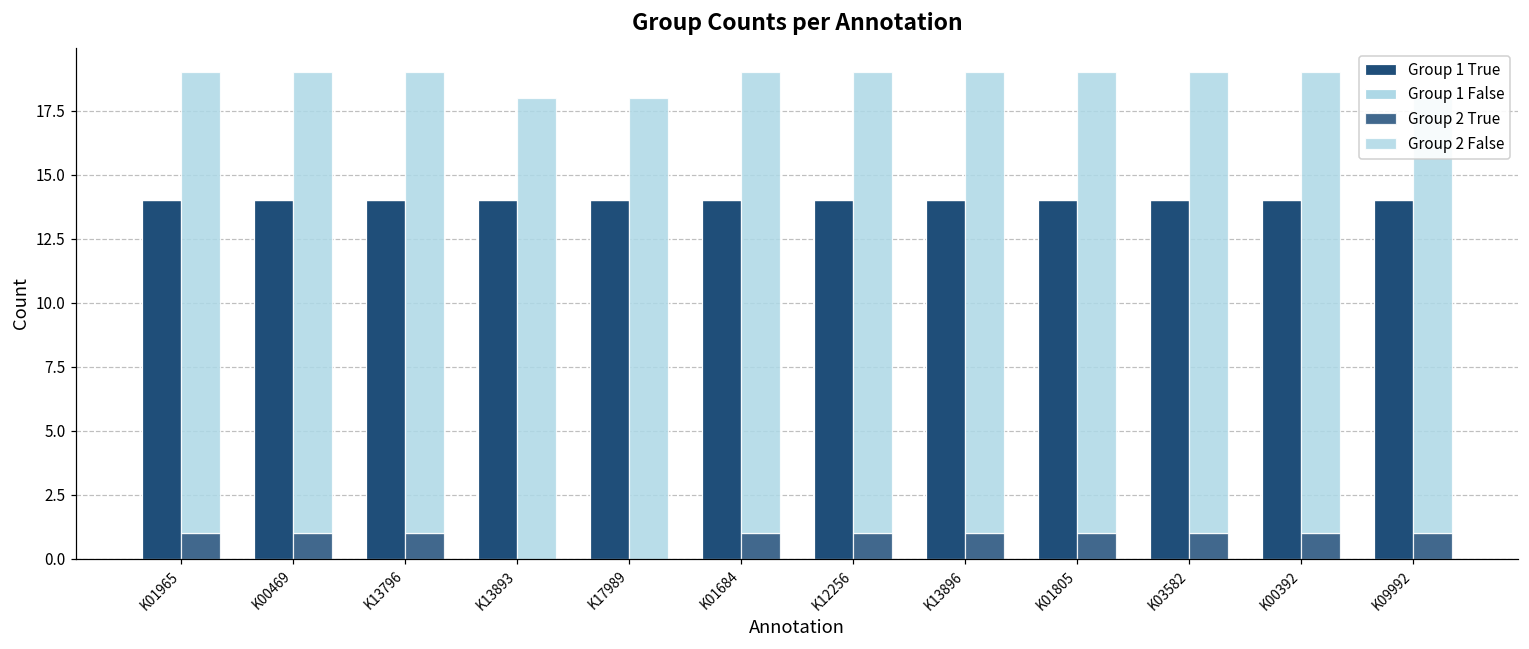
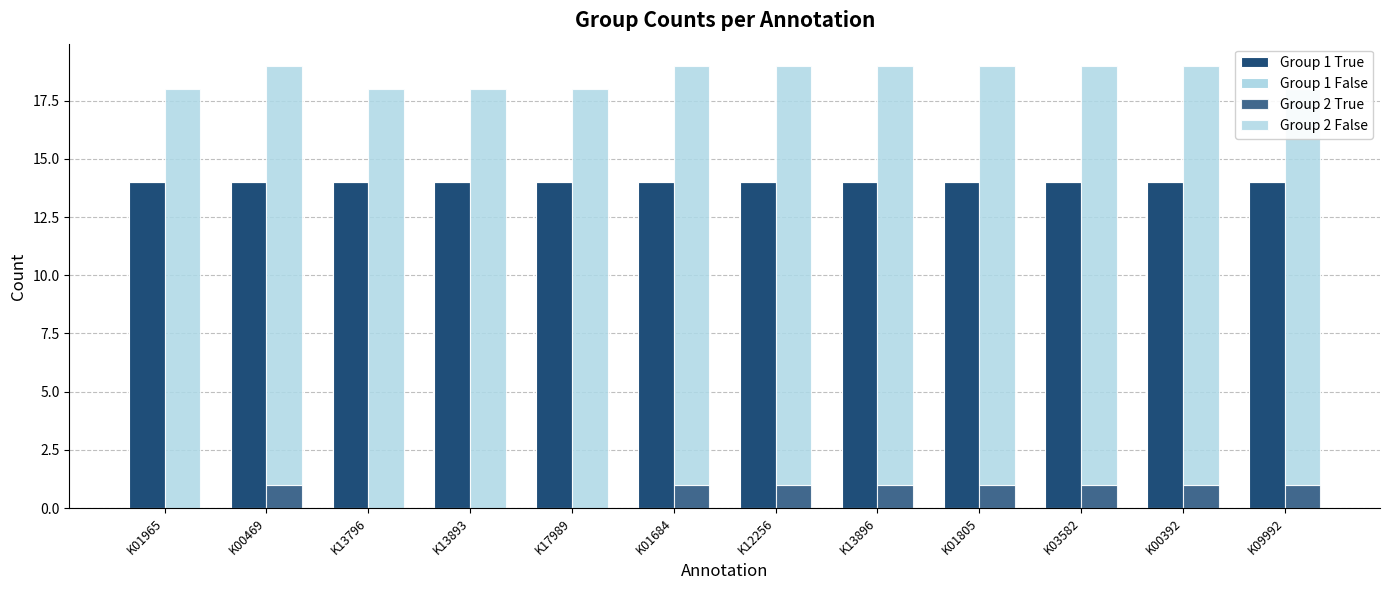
  {
    "Group 2 True": {
-     "K01965": 1,
+     "K01965": 0,
      "K00469": 1,
-     "K13796": 1,
+     "K13796": 0,
      "K13893": 0,
      "K17989": 0,
      "K01684": 1,
      "K12256": 1,
      "K13896": 1,
      "K01805": 1,
      "K03582": 1,
      "K00392": 1,
      "K09992": 1
    }
  }
